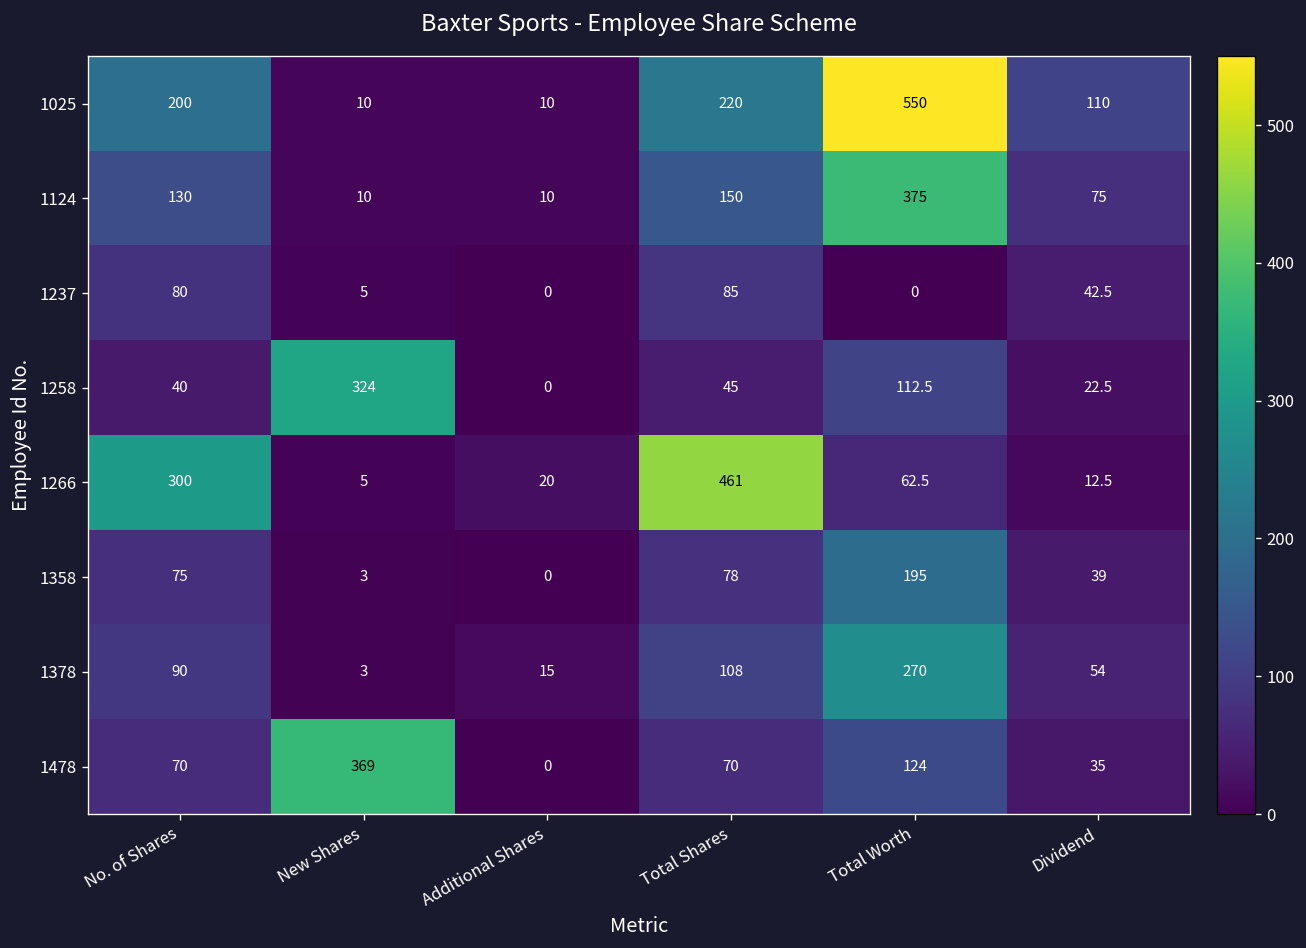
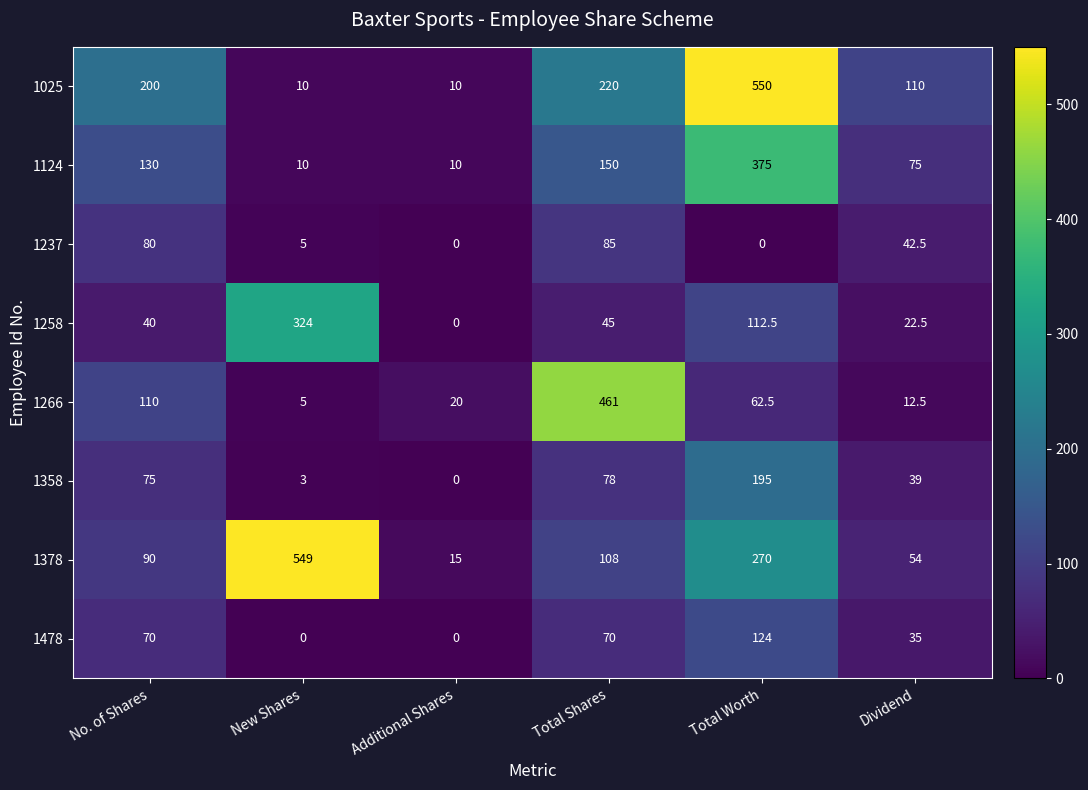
  {
    "1025": {
      "No. of Shares": 200,
      "New Shares": 10,
      "Additional Shares": 10,
      "Total Shares": 220,
      "Total Worth": 550,
      "Dividend": 110
    },
    "1124": {
      "No. of Shares": 130,
      "New Shares": 10,
      "Additional Shares": 10,
      "Total Shares": 150,
      "Total Worth": 375,
      "Dividend": 75
    },
    "1237": {
      "No. of Shares": 80,
      "New Shares": 5,
      "Additional Shares": 0,
      "Total Shares": 85,
      "Total Worth": 0,
      "Dividend": 42.5
    },
    "1258": {
      "No. of Shares": 40,
      "New Shares": 324,
      "Additional Shares": 0,
      "Total Shares": 45,
      "Total Worth": 112.5,
      "Dividend": 22.5
    },
    "1266": {
-     "No. of Shares": 300,
+     "No. of Shares": 110,
      "New Shares": 5,
      "Additional Shares": 20,
      "Total Shares": 461,
      "Total Worth": 62.5,
      "Dividend": 12.5
    },
    "1358": {
      "No. of Shares": 75,
      "New Shares": 3,
      "Additional Shares": 0,
      "Total Shares": 78,
      "Total Worth": 195,
      "Dividend": 39
    },
    "1378": {
      "No. of Shares": 90,
-     "New Shares": 3,
+     "New Shares": 549,
      "Additional Shares": 15,
      "Total Shares": 108,
      "Total Worth": 270,
      "Dividend": 54
    },
    "1478": {
      "No. of Shares": 70,
-     "New Shares": 369,
+     "New Shares": 0,
      "Additional Shares": 0,
      "Total Shares": 70,
      "Total Worth": 124,
      "Dividend": 35
    }
  }
